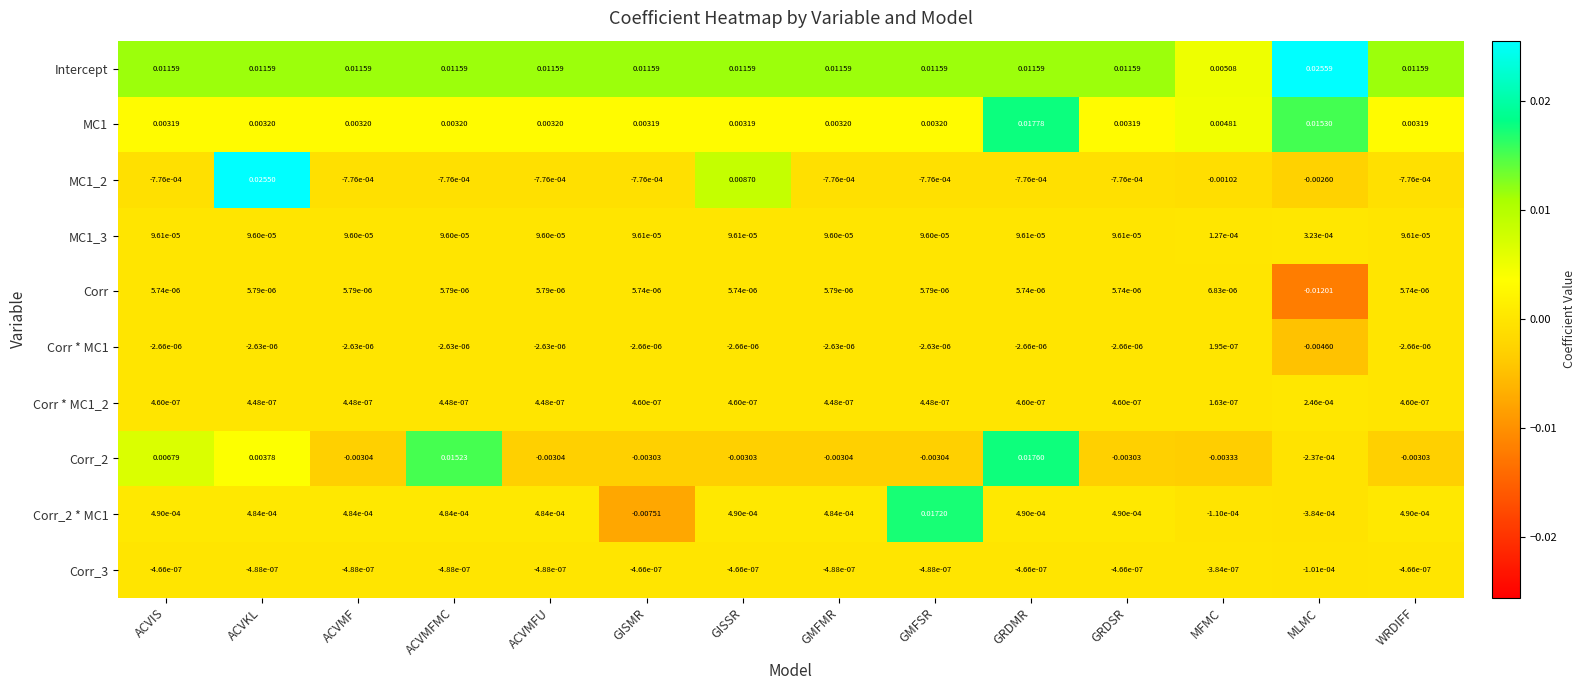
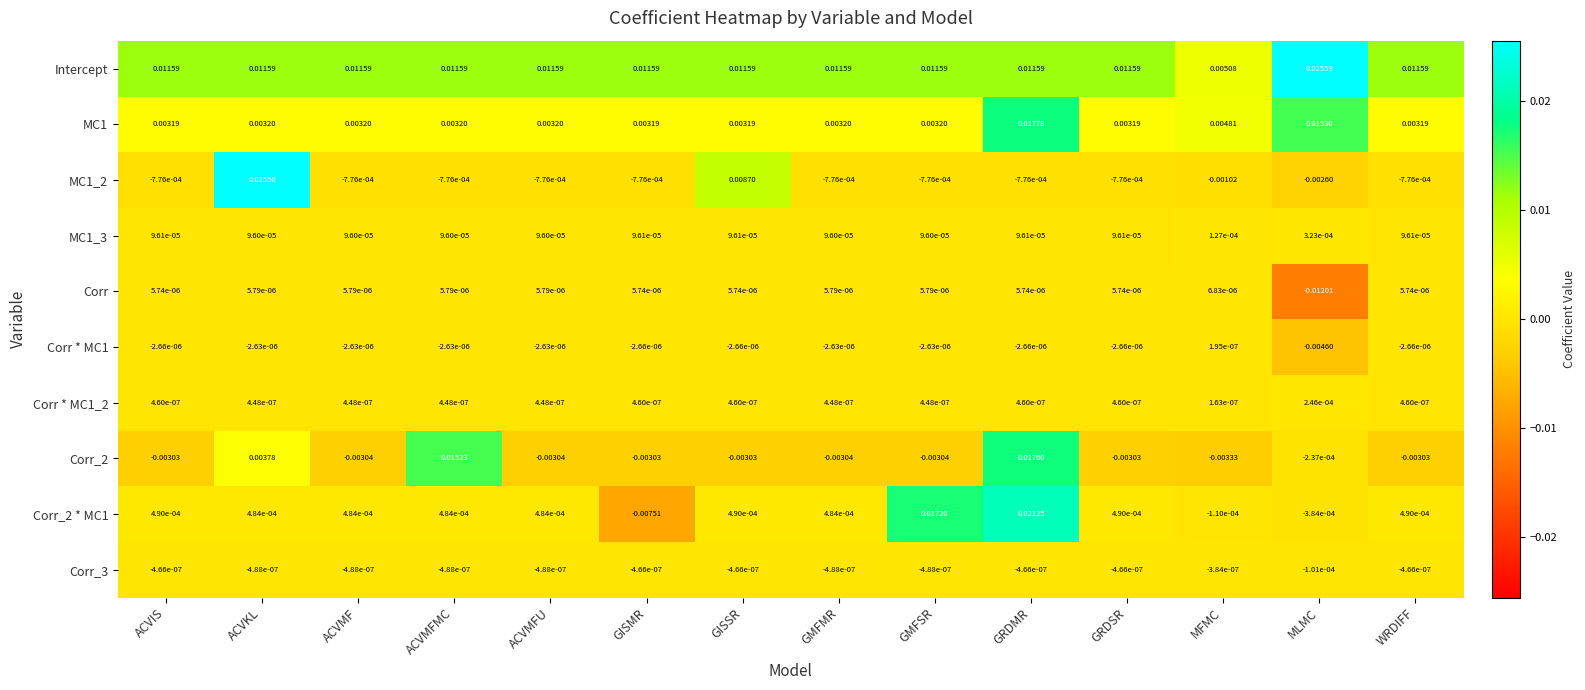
  {
    "Intercept": {
      "ACVIS": "0.01159",
      "ACVKL": "0.01159",
      "ACVMF": "0.01159",
      "ACVMFMC": "0.01159",
      "ACVMFU": "0.01159",
      "GISMR": "0.01159",
      "GISSR": "0.01159",
      "GMFMR": "0.01159",
      "GMFSR": "0.01159",
      "GRDMR": "0.01159",
      "GRDSR": "0.01159",
      "MFMC": "0.00508",
      "MLMC": "0.02559",
      "WRDIFF": "0.01159"
    },
    "MC1": {
      "ACVIS": "0.00319",
      "ACVKL": "0.00320",
      "ACVMF": "0.00320",
      "ACVMFMC": "0.00320",
      "ACVMFU": "0.00320",
      "GISMR": "0.00319",
      "GISSR": "0.00319",
      "GMFMR": "0.00320",
      "GMFSR": "0.00320",
      "GRDMR": "0.01778",
      "GRDSR": "0.00319",
      "MFMC": "0.00481",
      "MLMC": "0.01530",
      "WRDIFF": "0.00319"
    },
    "MC1_2": {
      "ACVIS": "-7.76e-04",
      "ACVKL": "0.02550",
      "ACVMF": "-7.76e-04",
      "ACVMFMC": "-7.76e-04",
      "ACVMFU": "-7.76e-04",
      "GISMR": "-7.76e-04",
      "GISSR": "0.00870",
      "GMFMR": "-7.76e-04",
      "GMFSR": "-7.76e-04",
      "GRDMR": "-7.76e-04",
      "GRDSR": "-7.76e-04",
      "MFMC": "-0.00102",
      "MLMC": "-0.00260",
      "WRDIFF": "-7.76e-04"
    },
    "MC1_3": {
      "ACVIS": "9.61e-05",
      "ACVKL": "9.60e-05",
      "ACVMF": "9.60e-05",
      "ACVMFMC": "9.60e-05",
      "ACVMFU": "9.60e-05",
      "GISMR": "9.61e-05",
      "GISSR": "9.61e-05",
      "GMFMR": "9.60e-05",
      "GMFSR": "9.60e-05",
      "GRDMR": "9.61e-05",
      "GRDSR": "9.61e-05",
      "MFMC": "1.27e-04",
      "MLMC": "3.23e-04",
      "WRDIFF": "9.61e-05"
    },
    "Corr": {
      "ACVIS": "5.74e-06",
      "ACVKL": "5.79e-06",
      "ACVMF": "5.79e-06",
      "ACVMFMC": "5.79e-06",
      "ACVMFU": "5.79e-06",
      "GISMR": "5.74e-06",
      "GISSR": "5.74e-06",
      "GMFMR": "5.79e-06",
      "GMFSR": "5.79e-06",
      "GRDMR": "5.74e-06",
      "GRDSR": "5.74e-06",
      "MFMC": "6.83e-06",
      "MLMC": "-0.01201",
      "WRDIFF": "5.74e-06"
    },
    "Corr * MC1": {
      "ACVIS": "-2.66e-06",
      "ACVKL": "-2.63e-06",
      "ACVMF": "-2.63e-06",
      "ACVMFMC": "-2.63e-06",
      "ACVMFU": "-2.63e-06",
      "GISMR": "-2.66e-06",
      "GISSR": "-2.66e-06",
      "GMFMR": "-2.63e-06",
      "GMFSR": "-2.63e-06",
      "GRDMR": "-2.66e-06",
      "GRDSR": "-2.66e-06",
      "MFMC": "1.95e-07",
      "MLMC": "-0.00460",
      "WRDIFF": "-2.66e-06"
    },
    "Corr * MC1_2": {
      "ACVIS": "4.60e-07",
      "ACVKL": "4.48e-07",
      "ACVMF": "4.48e-07",
      "ACVMFMC": "4.48e-07",
      "ACVMFU": "4.48e-07",
      "GISMR": "4.60e-07",
      "GISSR": "4.60e-07",
      "GMFMR": "4.48e-07",
      "GMFSR": "4.48e-07",
      "GRDMR": "4.60e-07",
      "GRDSR": "4.60e-07",
      "MFMC": "1.63e-07",
      "MLMC": "2.46e-04",
      "WRDIFF": "4.60e-07"
    },
    "Corr_2": {
-     "ACVIS": "0.00679",
+     "ACVIS": "-0.00303",
      "ACVKL": "0.00378",
      "ACVMF": "-0.00304",
      "ACVMFMC": "0.01523",
      "ACVMFU": "-0.00304",
      "GISMR": "-0.00303",
      "GISSR": "-0.00303",
      "GMFMR": "-0.00304",
      "GMFSR": "-0.00304",
      "GRDMR": "0.01760",
      "GRDSR": "-0.00303",
      "MFMC": "-0.00333",
      "MLMC": "-2.37e-04",
      "WRDIFF": "-0.00303"
    },
    "Corr_2 * MC1": {
      "ACVIS": "4.90e-04",
      "ACVKL": "4.84e-04",
      "ACVMF": "4.84e-04",
      "ACVMFMC": "4.84e-04",
      "ACVMFU": "4.84e-04",
      "GISMR": "-0.00751",
      "GISSR": "4.90e-04",
      "GMFMR": "4.84e-04",
      "GMFSR": "0.01720",
-     "GRDMR": "4.90e-04",
+     "GRDMR": "0.02125",
      "GRDSR": "4.90e-04",
      "MFMC": "-1.10e-04",
      "MLMC": "-3.84e-04",
      "WRDIFF": "4.90e-04"
    },
    "Corr_3": {
      "ACVIS": "-4.66e-07",
      "ACVKL": "-4.88e-07",
      "ACVMF": "-4.88e-07",
      "ACVMFMC": "-4.88e-07",
      "ACVMFU": "-4.88e-07",
      "GISMR": "-4.66e-07",
      "GISSR": "-4.66e-07",
      "GMFMR": "-4.88e-07",
      "GMFSR": "-4.88e-07",
      "GRDMR": "-4.66e-07",
      "GRDSR": "-4.66e-07",
      "MFMC": "-3.84e-07",
      "MLMC": "-1.01e-04",
      "WRDIFF": "-4.66e-07"
    }
  }
